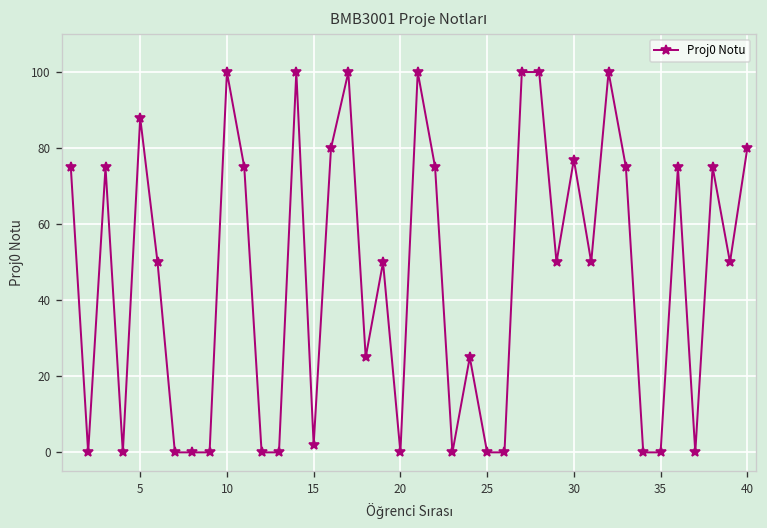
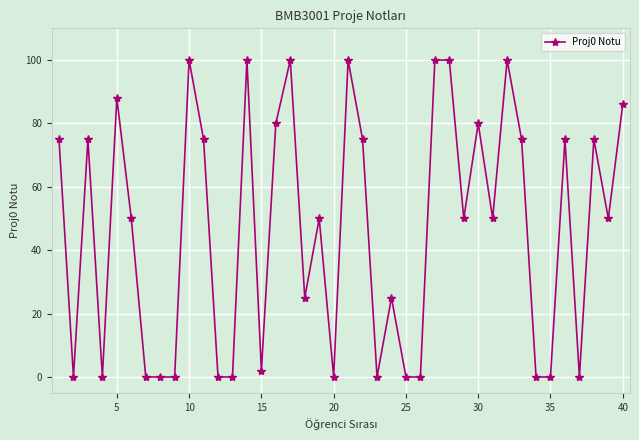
  {
    "5": 88,
    "10": 100,
    "15": 2,
    "20": 0,
    "25": 0,
-   "30": 77,
+   "30": 80,
    "35": 0,
-   "40": 80
+   "40": 86
  }
